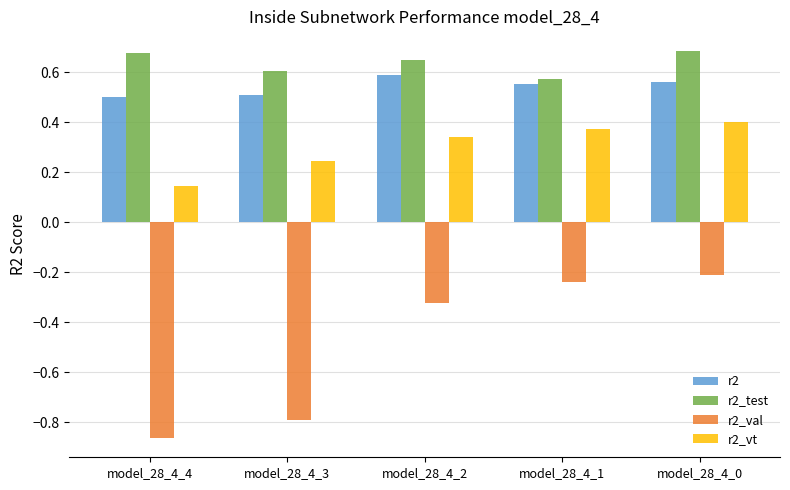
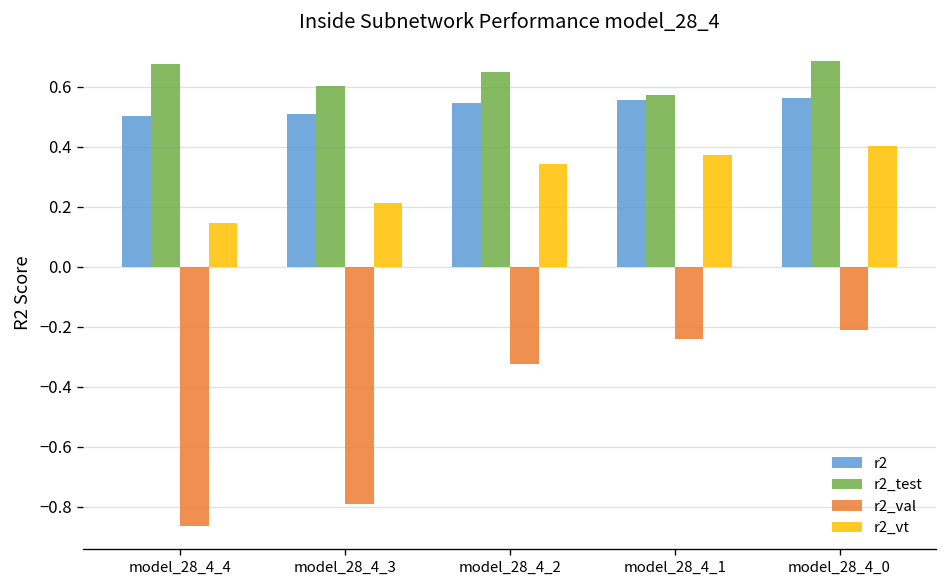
  {
    "r2": {
      "model_28_4_4": 0.50,
      "model_28_4_3": 0.51,
-     "model_28_4_2": 0.59,
+     "model_28_4_2": 0.54,
      "model_28_4_1": 0.55,
      "model_28_4_0": 0.56
    },
    "r2_test": {
      "model_28_4_4": 0.68,
      "model_28_4_3": 0.60,
      "model_28_4_2": 0.65,
      "model_28_4_1": 0.57,
      "model_28_4_0": 0.69
    },
    "r2_val": {
      "model_28_4_4": -0.86,
      "model_28_4_3": -0.79,
      "model_28_4_2": -0.32,
      "model_28_4_1": -0.24,
      "model_28_4_0": -0.21
    },
    "r2_vt": {
      "model_28_4_4": 0.15,
-     "model_28_4_3": 0.24,
+     "model_28_4_3": 0.21,
      "model_28_4_2": 0.34,
      "model_28_4_1": 0.37,
      "model_28_4_0": 0.40
    }
  }
